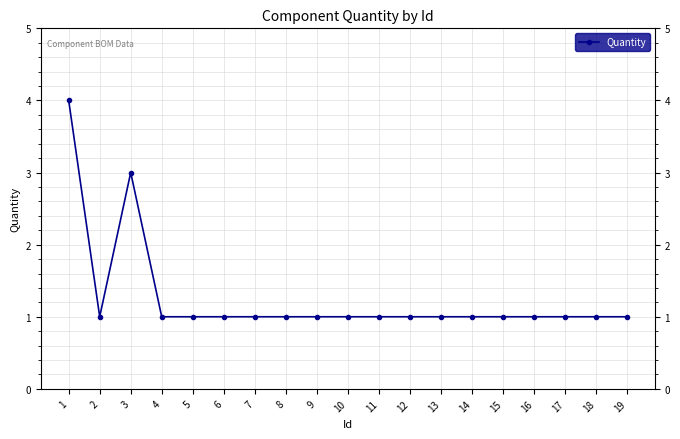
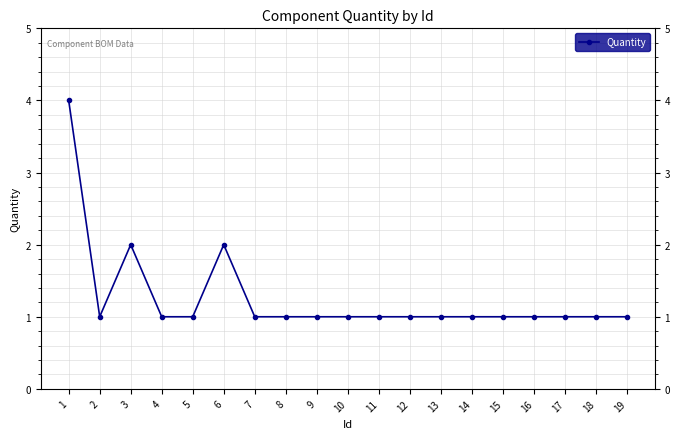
  {
    "1": 4,
    "2": 1,
-   "3": 3,
+   "3": 2,
    "4": 1,
    "5": 1,
-   "6": 1,
+   "6": 2,
    "7": 1,
    "8": 1,
    "9": 1,
    "10": 1,
    "11": 1,
    "12": 1,
    "13": 1,
    "14": 1,
    "15": 1,
    "16": 1,
    "17": 1,
    "18": 1,
    "19": 1
  }
